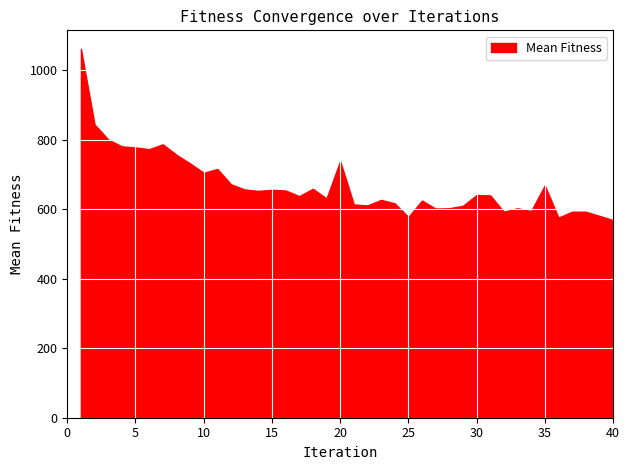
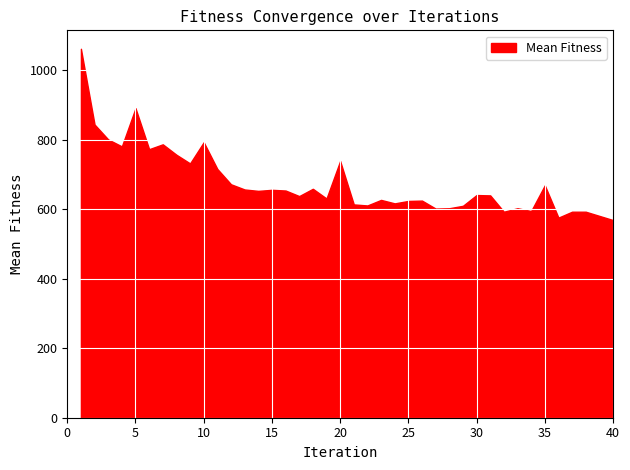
  {
-   "5": 780,
-   "10": 710,
+   "5": 890,
+   "10": 790,
    "15": 660,
    "20": 740,
-   "25": 580,
+   "25": 620,
    "30": 640,
    "35": 670,
    "40": 570
  }
